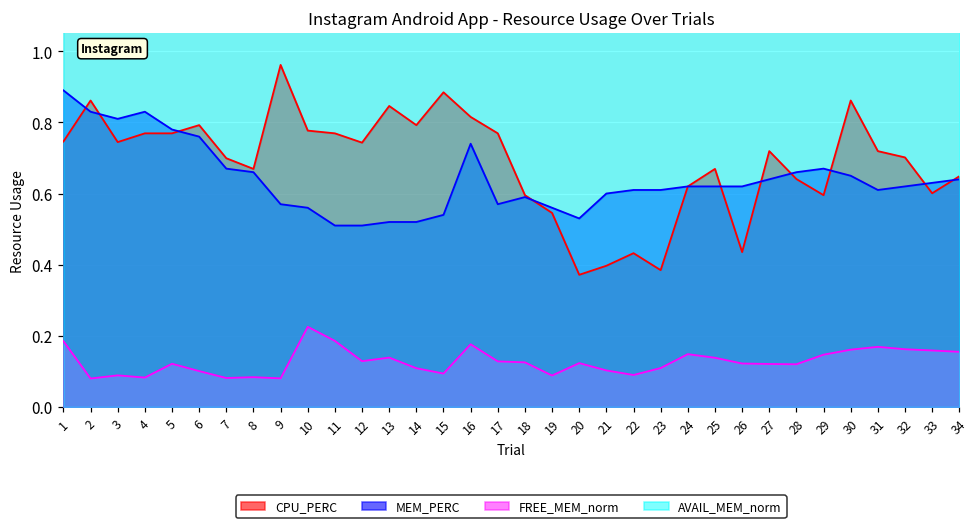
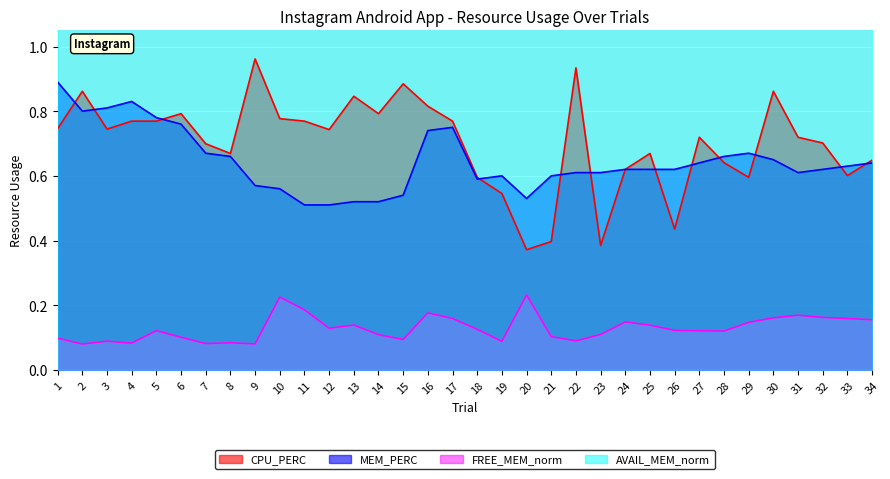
  {
    "CPU_PERC": {
      "1": 0.75,
      "2": 0.86,
      "3": 0.74,
      "4": 0.77,
      "5": 0.77,
      "6": 0.79,
      "7": 0.70,
      "8": 0.67,
      "9": 0.96,
      "10": 0.78,
      "11": 0.77,
      "12": 0.74,
      "13": 0.85,
      "14": 0.79,
      "15": 0.88,
      "16": 0.82,
      "17": 0.77,
      "19": 0.55,
      "20": 0.37,
      "21": 0.40,
-     "22": 0.43,
+     "22": 0.93,
      "23": 0.38,
      "25": 0.67,
      "26": 0.44,
      "27": 0.72,
      "28": 0.64,
      "29": 0.60,
      "30": 0.86,
      "31": 0.72,
      "32": 0.70,
      "33": 0.60,
      "34": 0.65
    },
    "MEM_PERC": {
      "1": 0.89,
-     "2": 0.83,
+     "2": 0.80,
      "3": 0.81,
      "4": 0.83,
      "5": 0.78,
      "6": 0.76,
      "7": 0.67,
      "8": 0.66,
      "9": 0.57,
      "10": 0.56,
      "11": 0.51,
      "12": 0.51,
      "13": 0.52,
      "14": 0.52,
      "15": 0.54,
      "16": 0.74,
-     "17": 0.57,
-     "19": 0.56,
+     "17": 0.75,
+     "19": 0.60,
      "20": 0.53,
      "21": 0.60,
      "22": 0.61,
      "23": 0.61,
      "25": 0.62,
      "26": 0.62,
      "27": 0.64,
      "28": 0.66,
      "29": 0.67,
      "30": 0.65,
      "31": 0.61,
      "32": 0.62,
      "33": 0.63,
      "34": 0.64
    },
    "FREE_MEM_norm": {
-     "1": 0.19,
+     "1": 0.10,
      "2": 0.08,
      "3": 0.09,
      "4": 0.08,
      "5": 0.12,
      "6": 0.10,
      "7": 0.08,
      "8": 0.08,
      "9": 0.08,
      "10": 0.23,
      "11": 0.19,
      "12": 0.13,
      "13": 0.14,
      "14": 0.11,
      "15": 0.09,
      "16": 0.18,
-     "17": 0.13,
+     "17": 0.16,
      "18": 0.13,
      "19": 0.09,
-     "20": 0.12,
+     "20": 0.23,
      "21": 0.10,
      "22": 0.09,
      "23": 0.11,
      "24": 0.15,
      "25": 0.14,
      "26": 0.12,
      "27": 0.12,
      "28": 0.12,
      "29": 0.15,
      "30": 0.16,
      "31": 0.17,
      "32": 0.16,
      "33": 0.16,
      "34": 0.16
    }
  }
